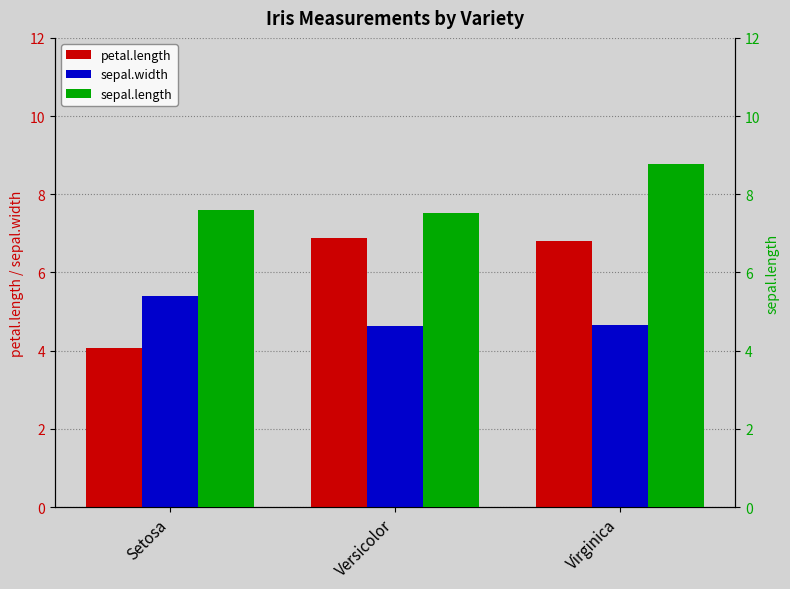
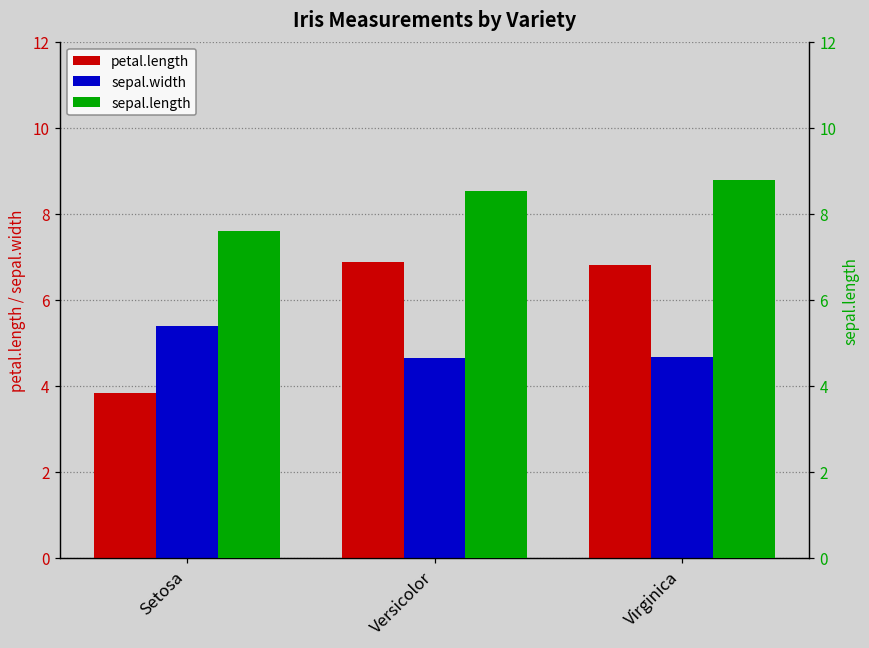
  {
    "petal.length": {
-     "Setosa": 4.1,
+     "Setosa": 3.8,
      "Versicolor": 6.9,
      "Virginica": 6.8
    },
    "sepal.width": {
      "Setosa": 5.4,
      "Versicolor": 4.6,
      "Virginica": 4.7
    },
    "sepal.length": {
      "Setosa": 7.6,
-     "Versicolor": 7.5,
+     "Versicolor": 8.5,
      "Virginica": 8.8
    }
  }
